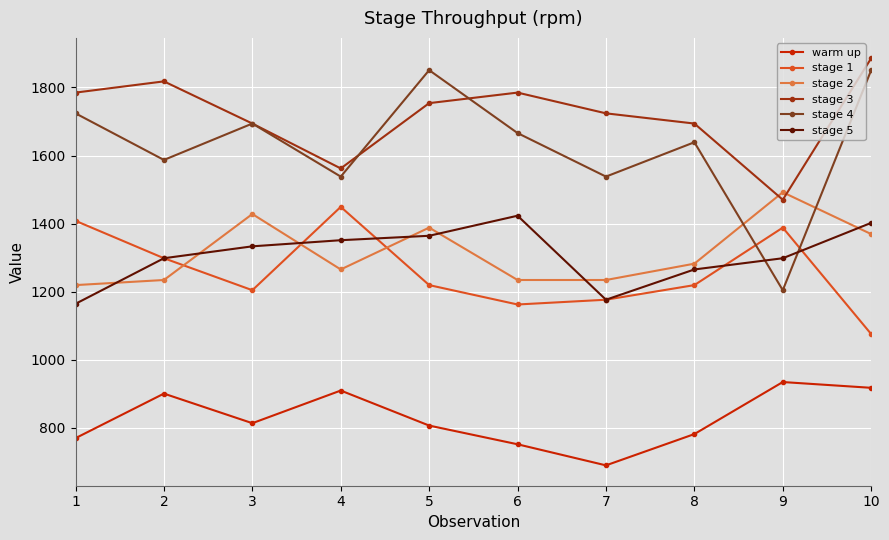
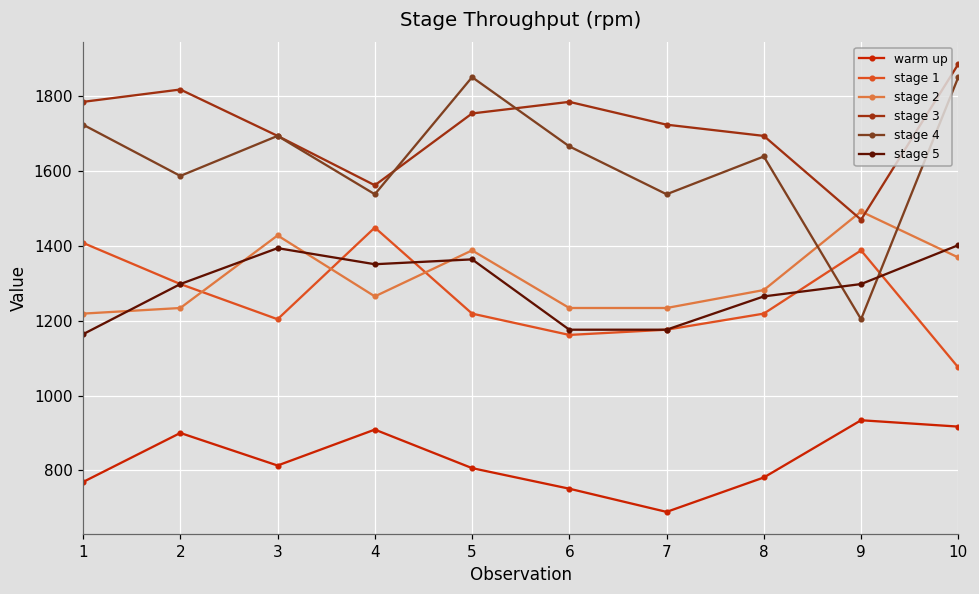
  {
    "stage 5": {
      "1": 1160,
-     "3": 1330,
+     "3": 1390,
      "4": 1350,
      "5": 1360,
-     "6": 1420,
+     "6": 1180,
      "8": 1270,
      "9": 1300,
      "10": 1400
    }
  }
